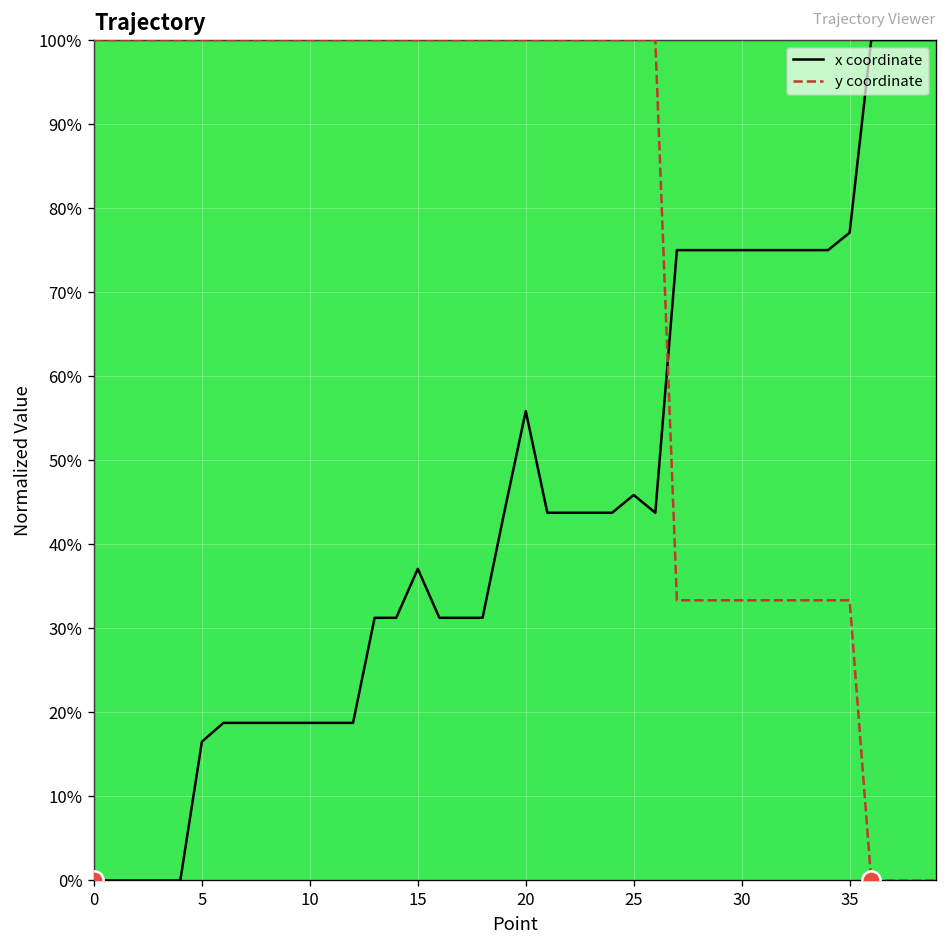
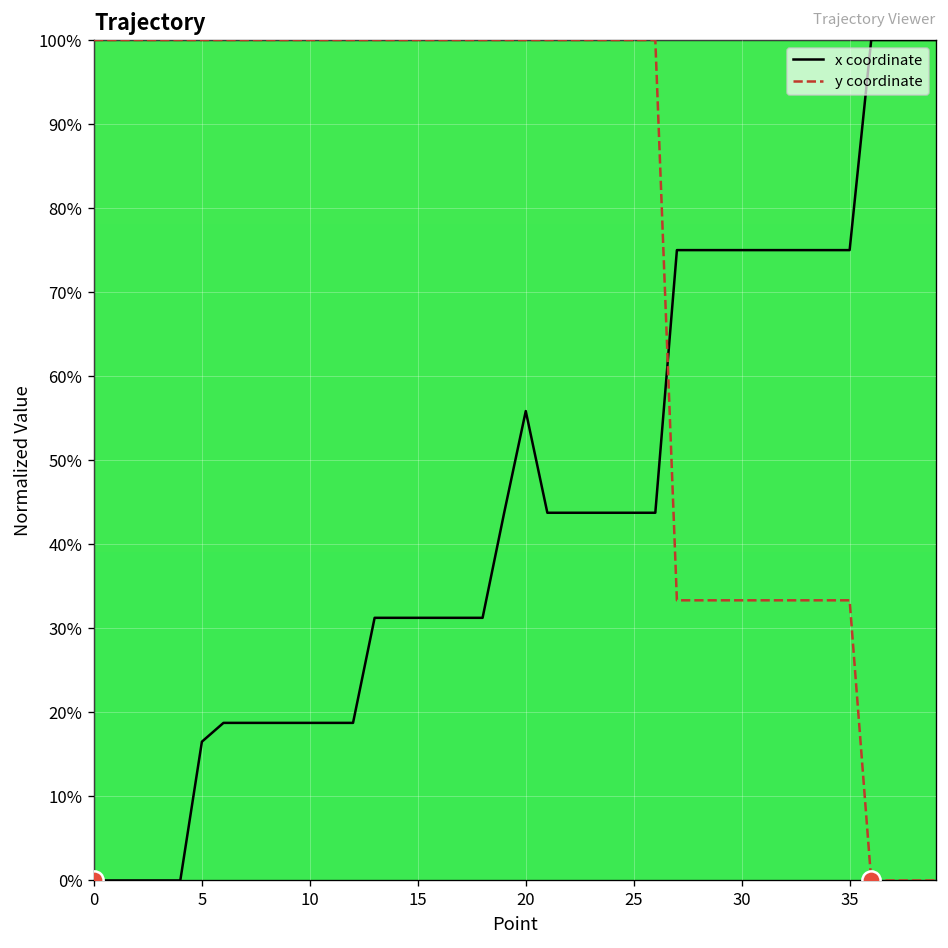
  {
    "x coordinate": {
      "5": "17%",
      "10": "19%",
-     "15": "37%",
+     "15": "31%",
      "20": "56%",
-     "25": "46%",
+     "25": "44%",
      "30": "75%",
-     "35": "77%"
+     "35": "75%"
    }
  }
